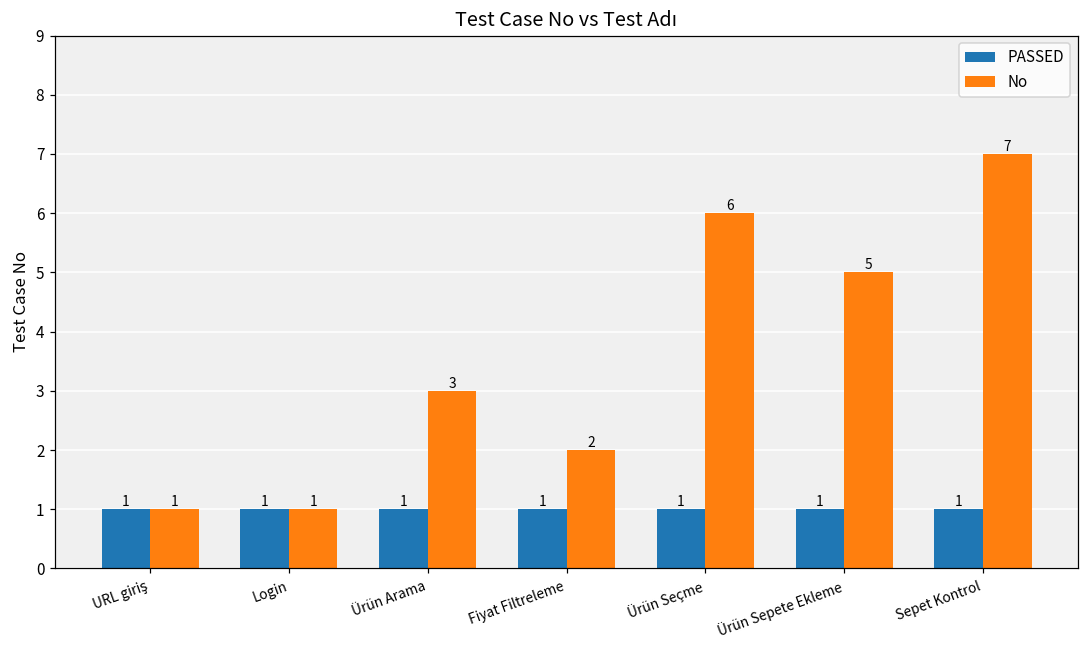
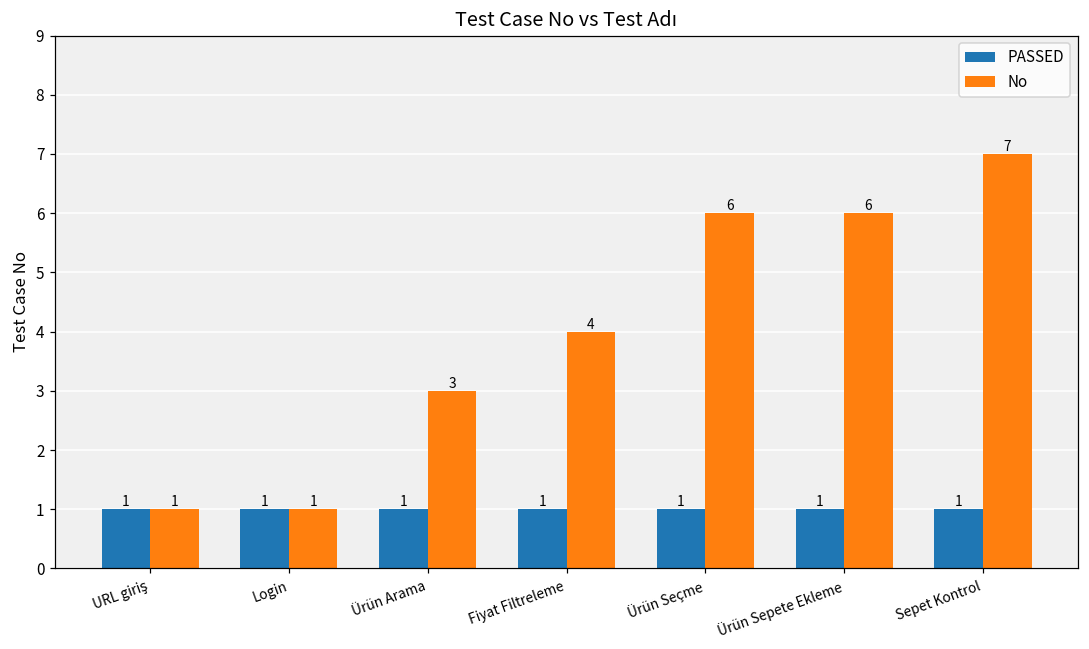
  {
    "PASSED": {
      "URL giriş": 1,
      "Login": 1,
      "Ürün Arama": 1,
      "Fiyat Filtreleme": 1,
      "Ürün Seçme": 1,
      "Ürün Sepete Ekleme": 1,
      "Sepet Kontrol": 1
    },
    "No": {
      "URL giriş": 1,
      "Login": 1,
      "Ürün Arama": 3,
-     "Fiyat Filtreleme": 2,
+     "Fiyat Filtreleme": 4,
      "Ürün Seçme": 6,
-     "Ürün Sepete Ekleme": 5,
+     "Ürün Sepete Ekleme": 6,
      "Sepet Kontrol": 7
    }
  }
